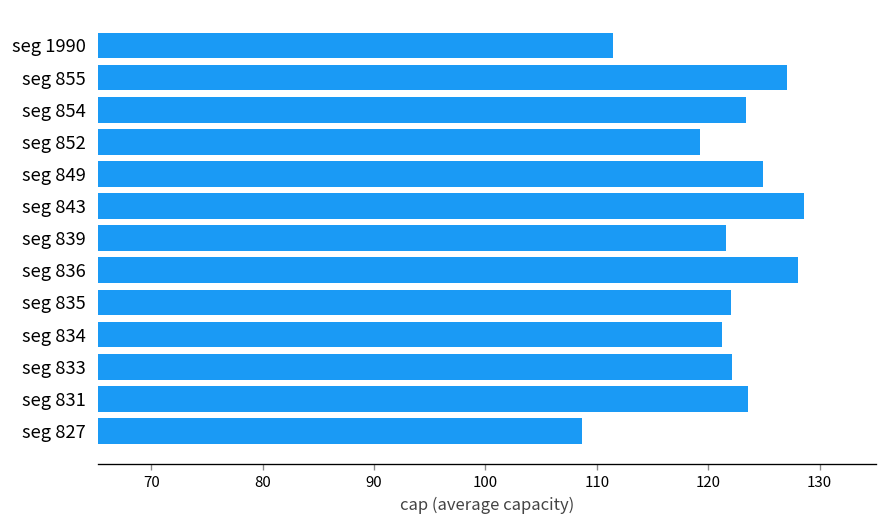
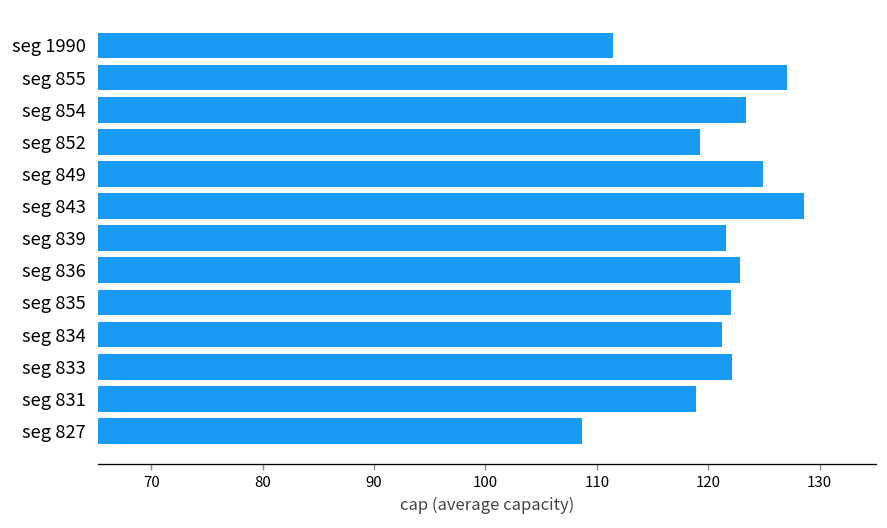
  {
    "seg 1990": 111,
    "seg 855": 127,
    "seg 854": 123,
    "seg 852": 119,
    "seg 849": 125,
    "seg 843": 129,
    "seg 839": 122,
-   "seg 836": 128,
+   "seg 836": 123,
    "seg 835": 122,
    "seg 834": 121,
    "seg 833": 122,
-   "seg 831": 124,
+   "seg 831": 119,
    "seg 827": 109
  }
